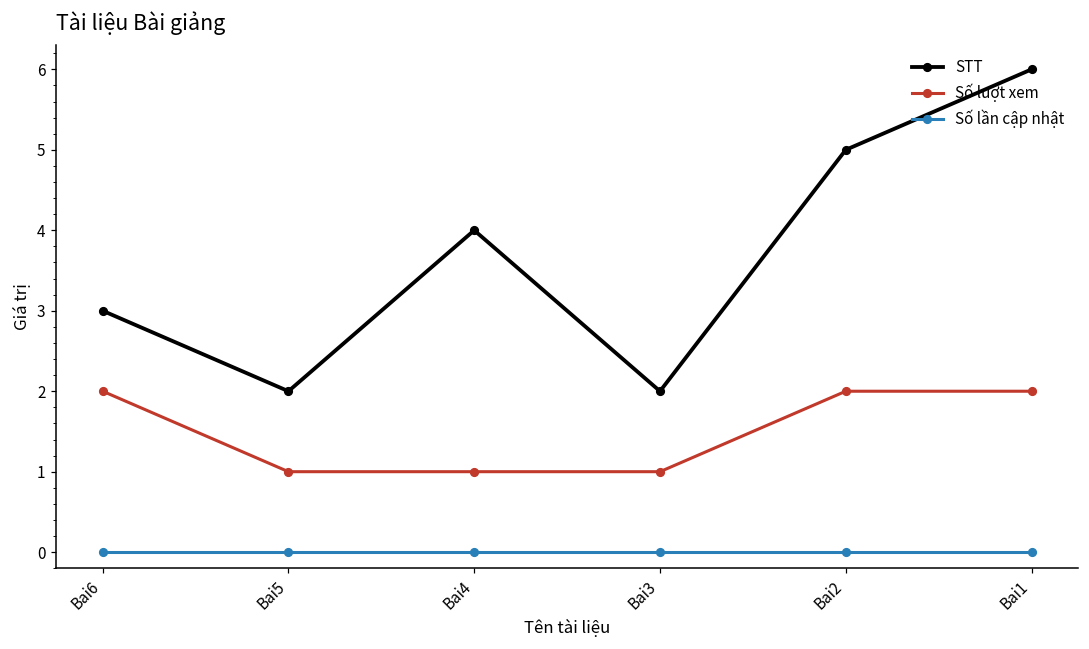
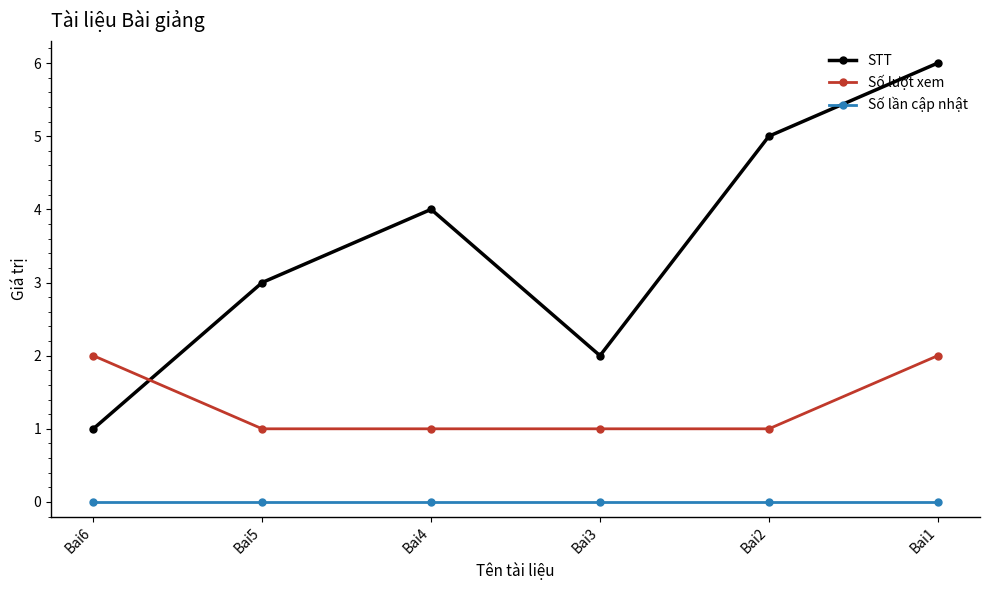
  {
    "STT": {
-     "Bai6": 3,
-     "Bai5": 2,
+     "Bai6": 1,
+     "Bai5": 3,
      "Bai4": 4,
      "Bai3": 2,
      "Bai2": 5,
      "Bai1": 6
    },
    "Số lượt xem": {
      "Bai6": 2,
      "Bai5": 1,
      "Bai4": 1,
      "Bai3": 1,
-     "Bai2": 2,
+     "Bai2": 1,
      "Bai1": 2
    },
    "Số lần cập nhật": {
      "Bai6": 0,
      "Bai5": 0,
      "Bai4": 0,
      "Bai3": 0,
      "Bai2": 0,
      "Bai1": 0
    }
  }
